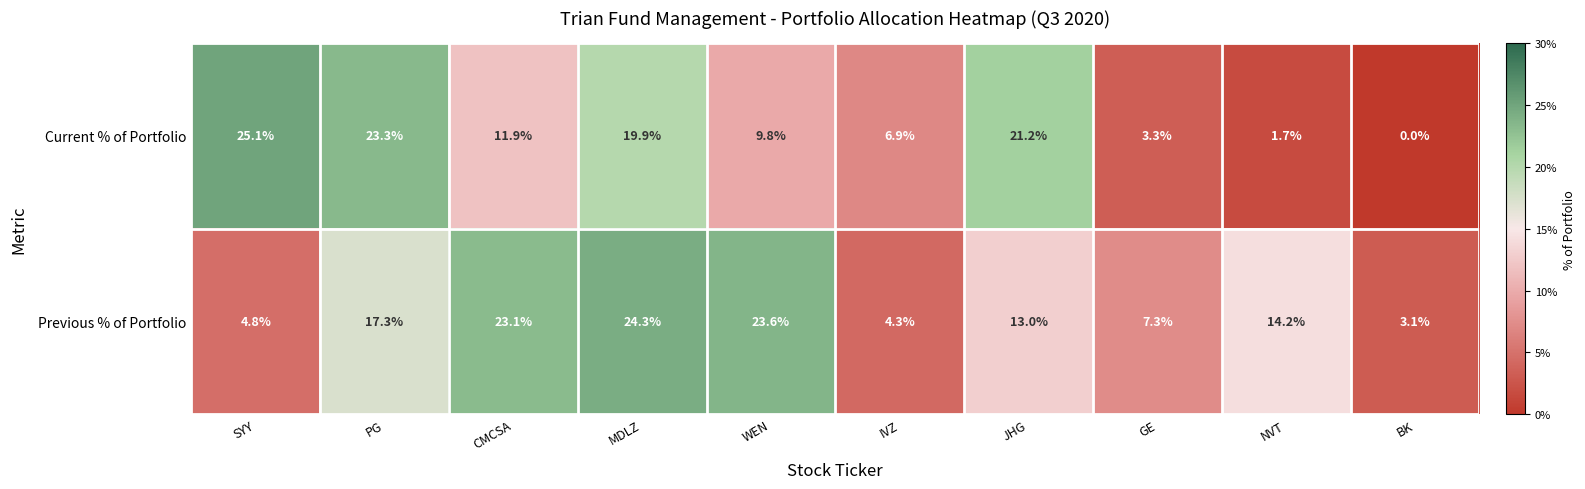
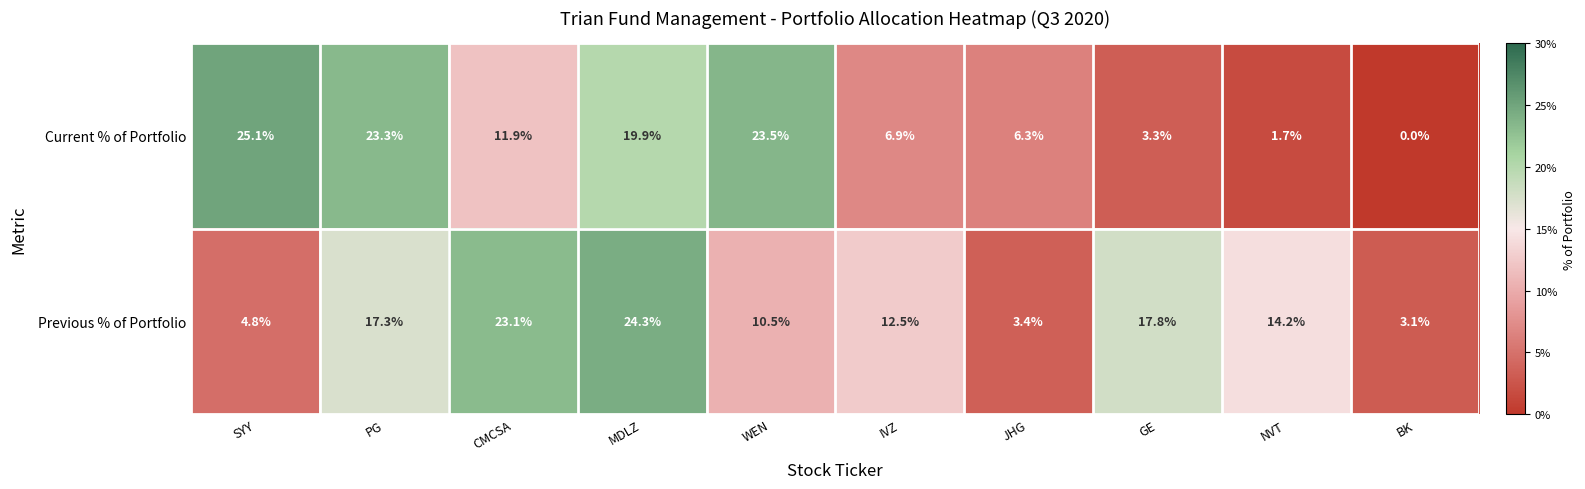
  {
    "Current % of Portfolio": {
      "SYY": "25.1%",
      "PG": "23.3%",
      "CMCSA": "11.9%",
      "MDLZ": "19.9%",
-     "WEN": "9.8%",
+     "WEN": "23.5%",
      "IVZ": "6.9%",
-     "JHG": "21.2%",
+     "JHG": "6.3%",
      "GE": "3.3%",
      "NVT": "1.7%",
      "BK": "0.0%"
    },
    "Previous % of Portfolio": {
      "SYY": "4.8%",
      "PG": "17.3%",
      "CMCSA": "23.1%",
      "MDLZ": "24.3%",
-     "WEN": "23.6%",
-     "IVZ": "4.3%",
-     "JHG": "13.0%",
-     "GE": "7.3%",
+     "WEN": "10.5%",
+     "IVZ": "12.5%",
+     "JHG": "3.4%",
+     "GE": "17.8%",
      "NVT": "14.2%",
      "BK": "3.1%"
    }
  }
